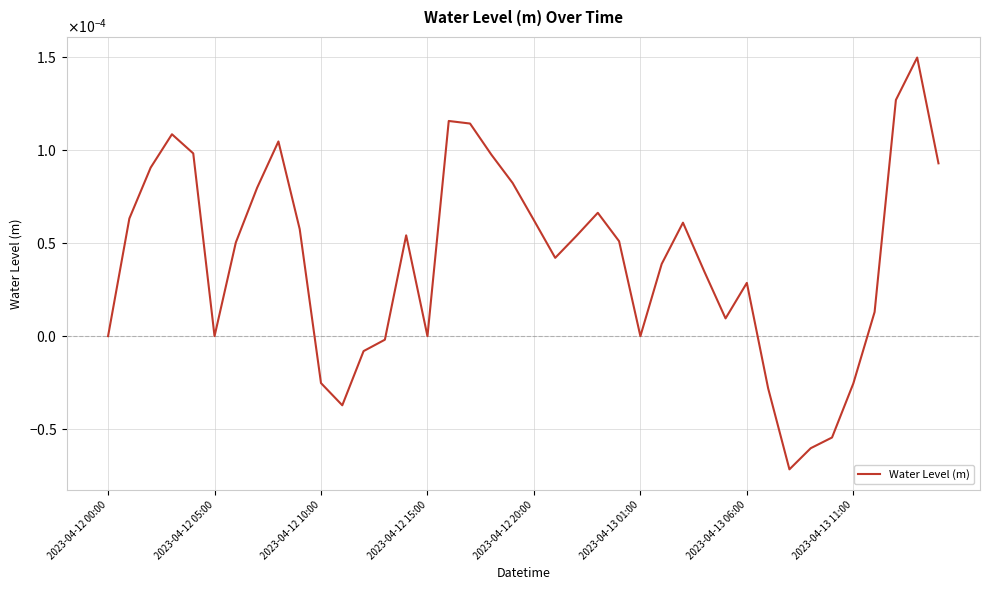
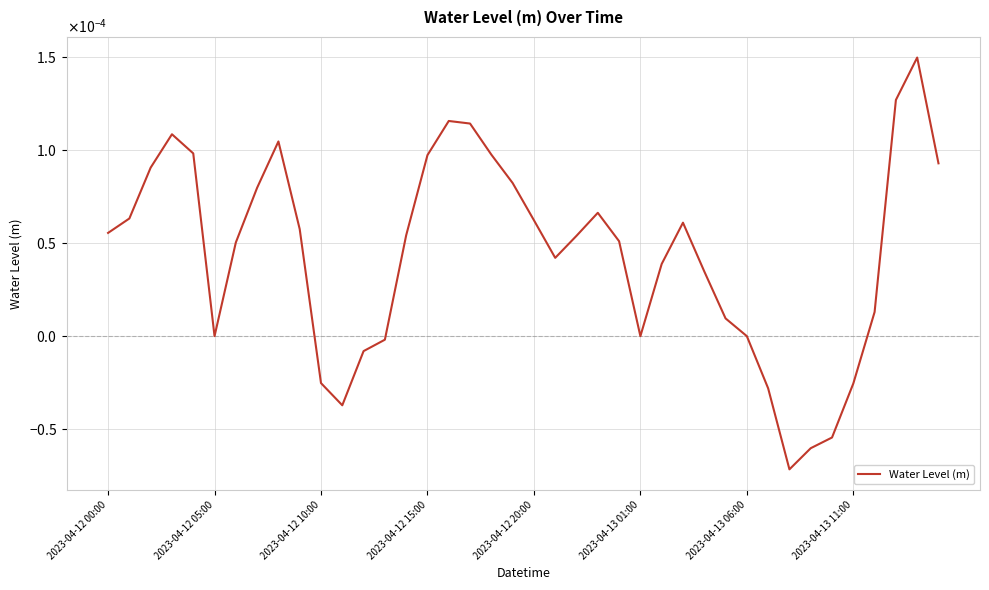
  {
-   "2023-04-12 00:00": 0.0000,
+   "2023-04-12 00:00": 0.0001,
    "2023-04-12 05:00": 0.00000,
    "2023-04-12 10:00": -0.000025,
-   "2023-04-12 15:00": 0.0000,
+   "2023-04-12 15:00": 0.0001,
    "2023-04-12 20:00": 0.000062,
    "2023-04-13 01:00": 0.00000,
-   "2023-04-13 06:00": 0.00003,
+   "2023-04-13 06:00": 0.00000,
    "2023-04-13 11:00": -0.000025
  }
